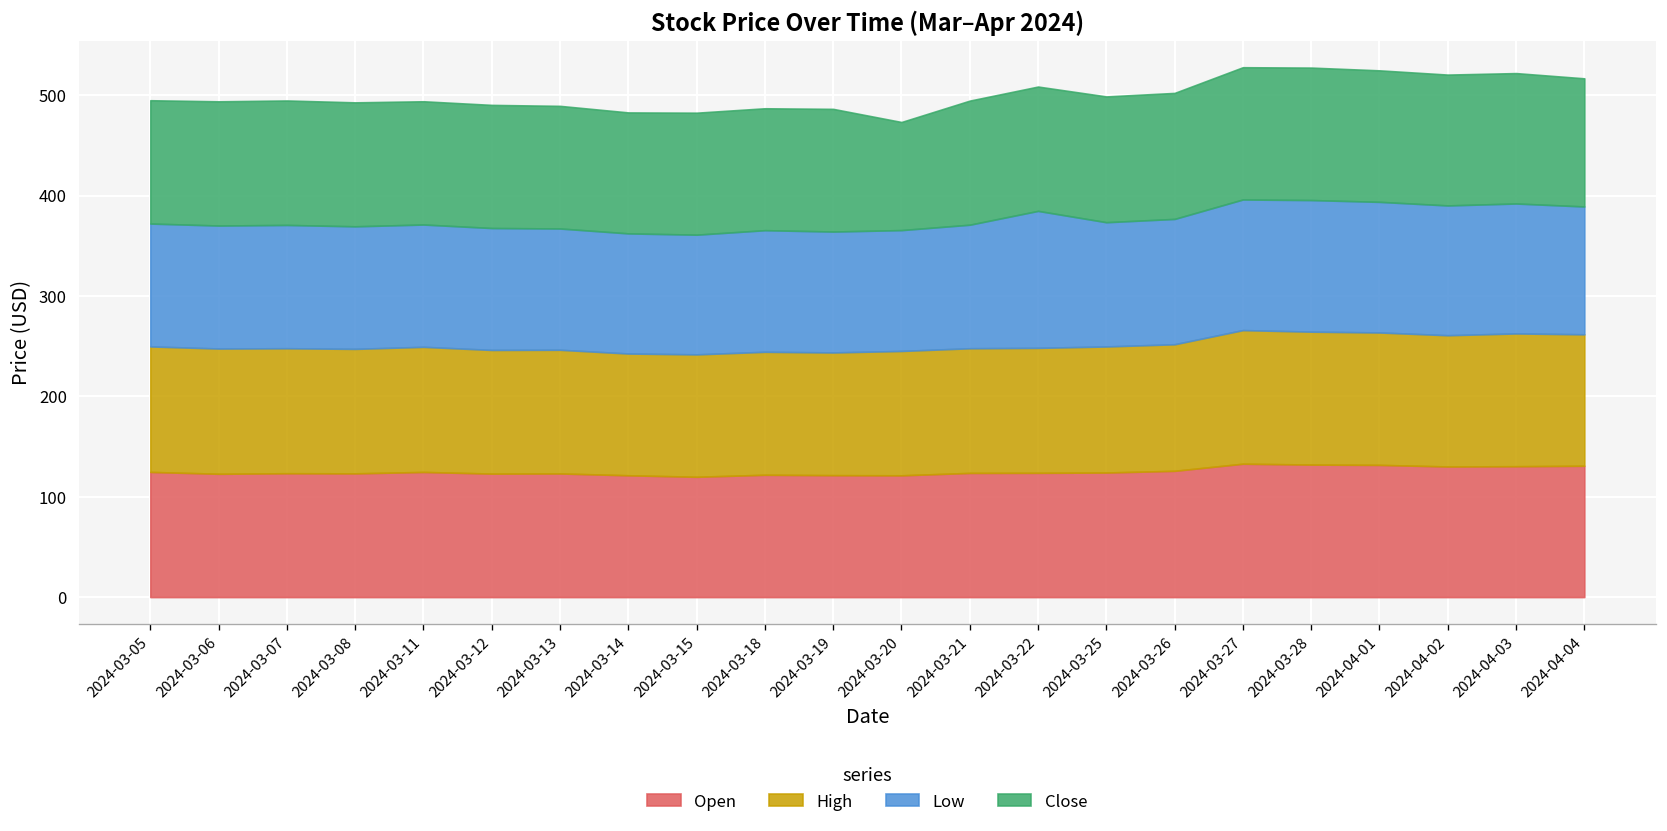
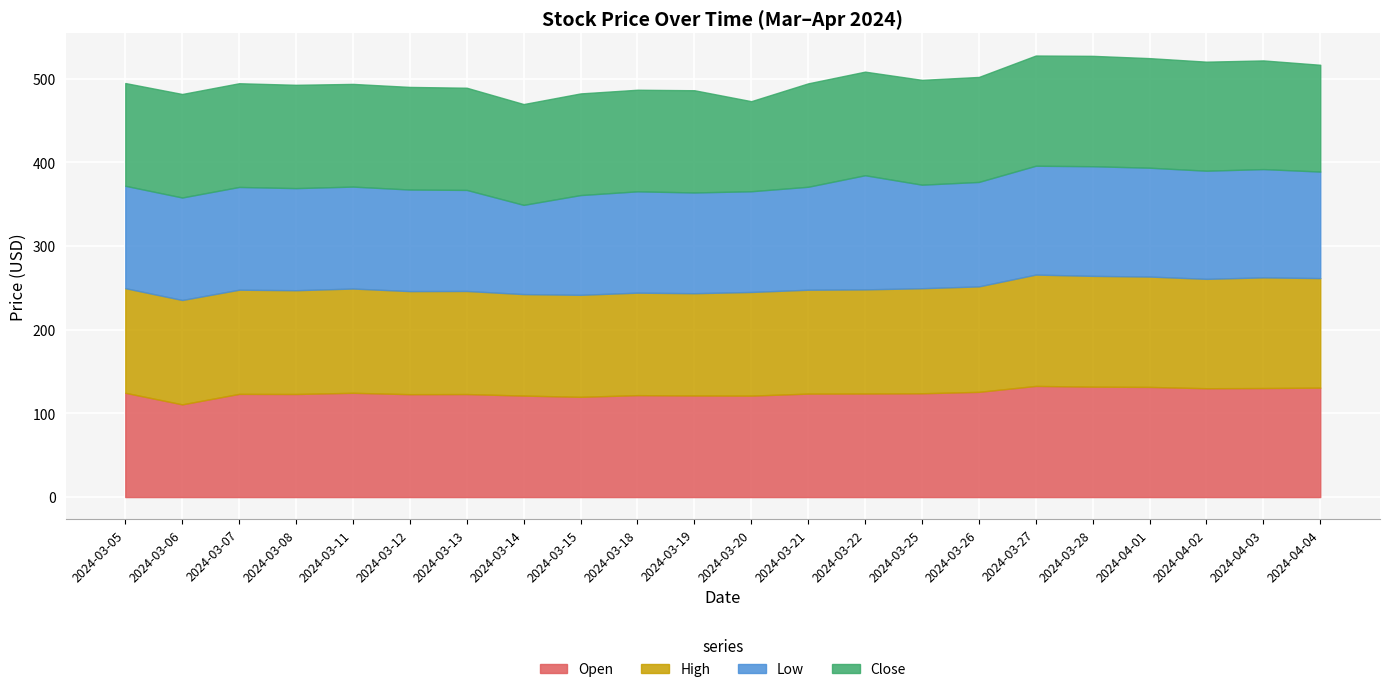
  {
    "Open": {
      "2024-03-05": 120,
-     "2024-03-06": 120,
+     "2024-03-06": 110,
      "2024-03-07": 120,
      "2024-03-08": 120,
      "2024-03-11": 120,
      "2024-03-12": 120,
      "2024-03-13": 120,
      "2024-03-14": 120,
      "2024-03-15": 120,
      "2024-03-18": 120,
      "2024-03-19": 120,
      "2024-03-20": 120,
      "2024-03-21": 120,
      "2024-03-22": 120,
      "2024-03-25": 120,
      "2024-03-26": 130,
      "2024-03-27": 130,
      "2024-03-28": 130,
      "2024-04-01": 130,
      "2024-04-02": 130,
      "2024-04-03": 130,
      "2024-04-04": 130
    },
    "High": {
      "2024-03-05": 130,
      "2024-03-06": 120,
      "2024-03-07": 120,
      "2024-03-08": 120,
      "2024-03-11": 120,
      "2024-03-12": 120,
      "2024-03-13": 120,
      "2024-03-14": 120,
      "2024-03-15": 120,
      "2024-03-18": 120,
      "2024-03-19": 120,
      "2024-03-20": 120,
      "2024-03-21": 120,
      "2024-03-22": 120,
      "2024-03-25": 130,
      "2024-03-26": 130,
      "2024-03-27": 130,
      "2024-03-28": 130,
      "2024-04-01": 130,
      "2024-04-02": 130,
      "2024-04-03": 130,
      "2024-04-04": 130
    },
    "Low": {
      "2024-03-05": 120,
      "2024-03-06": 120,
      "2024-03-07": 120,
      "2024-03-08": 120,
      "2024-03-11": 120,
      "2024-03-12": 120,
      "2024-03-13": 120,
-     "2024-03-14": 120,
+     "2024-03-14": 110,
      "2024-03-15": 120,
      "2024-03-18": 120,
      "2024-03-19": 120,
      "2024-03-20": 120,
      "2024-03-21": 120,
      "2024-03-22": 140,
      "2024-03-25": 120,
      "2024-03-26": 120,
      "2024-03-27": 130,
      "2024-03-28": 130,
      "2024-04-01": 130,
      "2024-04-02": 130,
      "2024-04-03": 130,
      "2024-04-04": 130
    },
    "Close": {
      "2024-03-05": 120,
      "2024-03-06": 120,
      "2024-03-07": 120,
      "2024-03-08": 120,
      "2024-03-11": 120,
      "2024-03-12": 120,
      "2024-03-13": 120,
      "2024-03-14": 120,
      "2024-03-15": 120,
      "2024-03-18": 120,
      "2024-03-19": 120,
      "2024-03-20": 110,
      "2024-03-21": 120,
      "2024-03-22": 120,
      "2024-03-25": 130,
      "2024-03-26": 130,
      "2024-03-27": 130,
      "2024-03-28": 130,
      "2024-04-01": 130,
      "2024-04-02": 130,
      "2024-04-03": 130,
      "2024-04-04": 130
    }
  }
